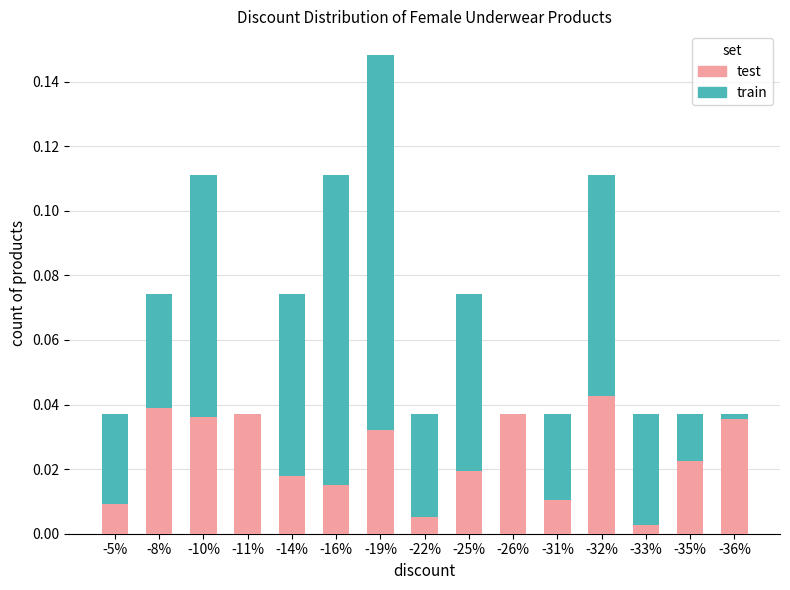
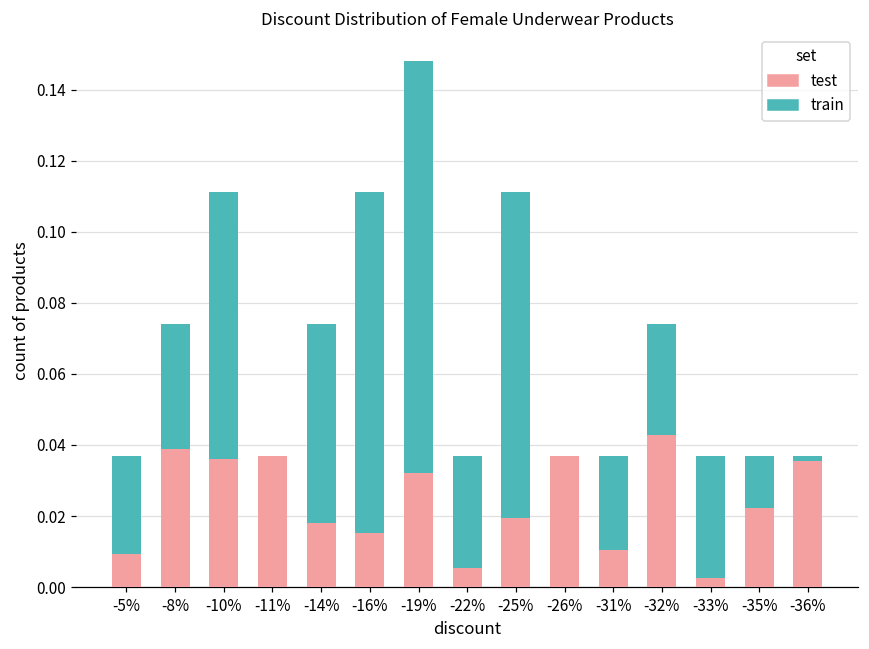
  {
    "train": {
      "-5%": 0.037,
      "-8%": 0.074,
      "-10%": 0.111,
      "-11%": 0.037,
      "-14%": 0.074,
      "-16%": 0.111,
      "-19%": 0.148,
      "-22%": 0.037,
-     "-25%": 0.074,
+     "-25%": 0.111,
      "-26%": 0.037,
      "-31%": 0.037,
-     "-32%": 0.111,
+     "-32%": 0.074,
      "-33%": 0.037,
      "-35%": 0.037,
      "-36%": 0.037
    },
    "test": {
      "-11%": 0.037,
      "-26%": 0.037
    }
  }
